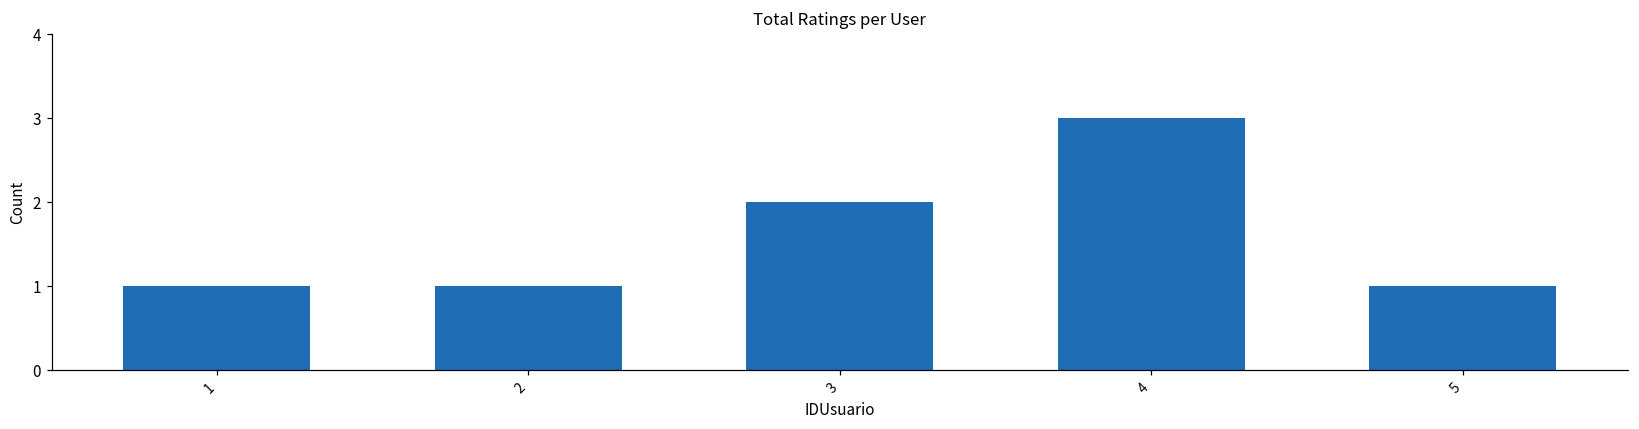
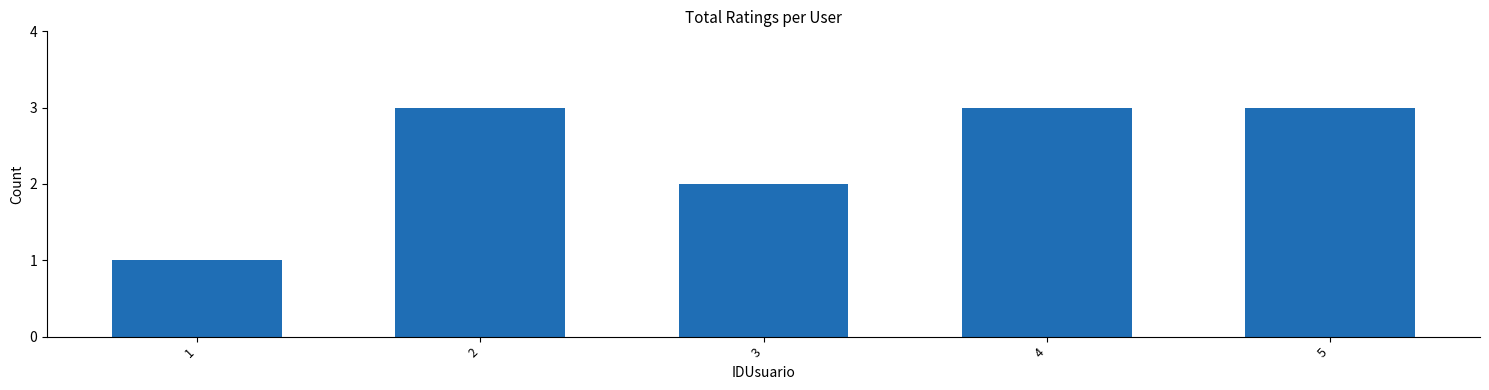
  {
    "1": 1,
-   "2": 1,
+   "2": 3,
    "3": 2,
    "4": 3,
-   "5": 1
+   "5": 3
  }
